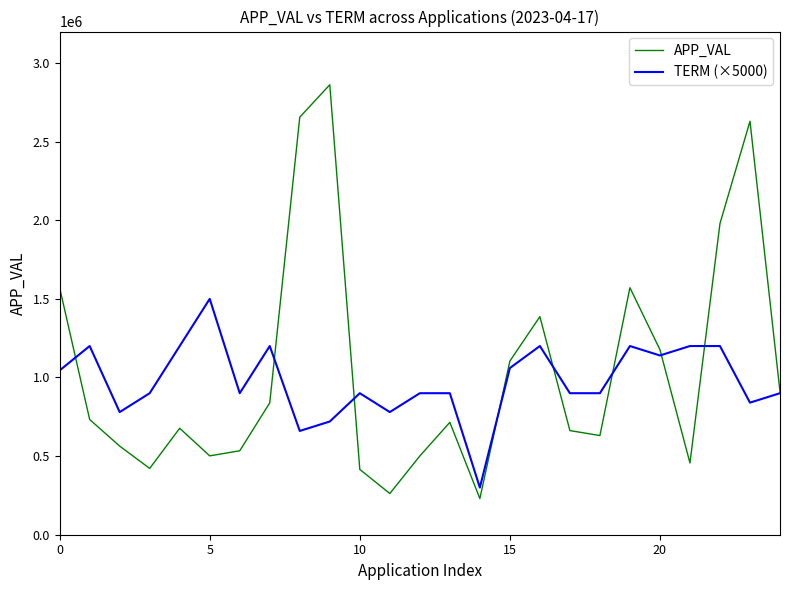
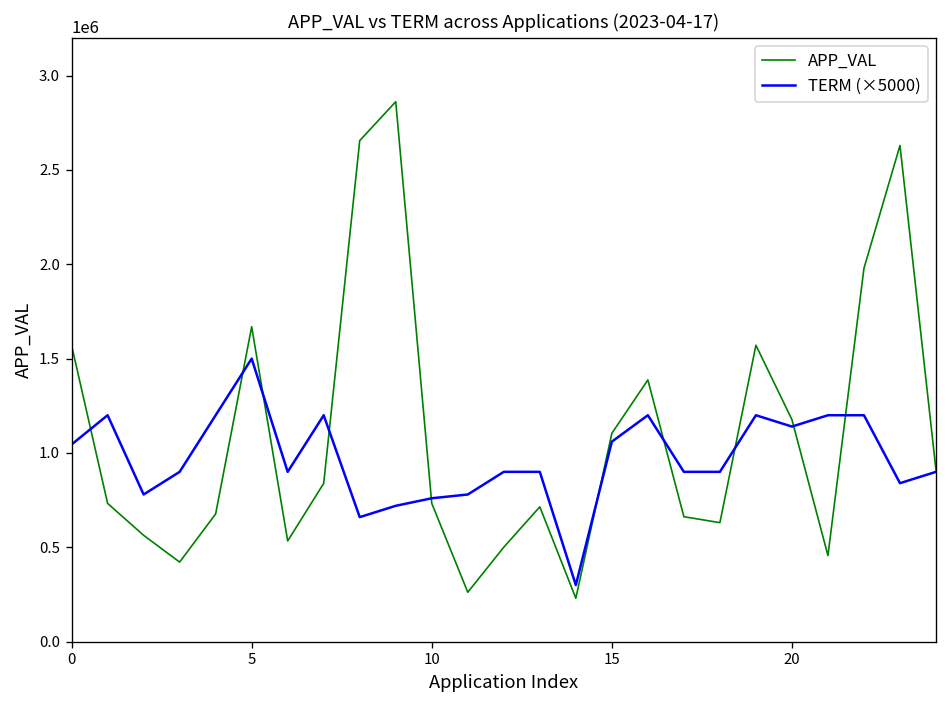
  {
    "APP_VAL": {
      "0": 1570000,
-     "5": 500000,
-     "10": 420000,
+     "5": 1670000,
+     "10": 730000,
      "15": 1100000,
      "20": 1180000
    },
    "TERM (×5000)": {
      "0": 1050000,
      "5": 1500000,
-     "10": 900000,
+     "10": 760000,
      "15": 1060000,
      "20": 1140000
    }
  }
